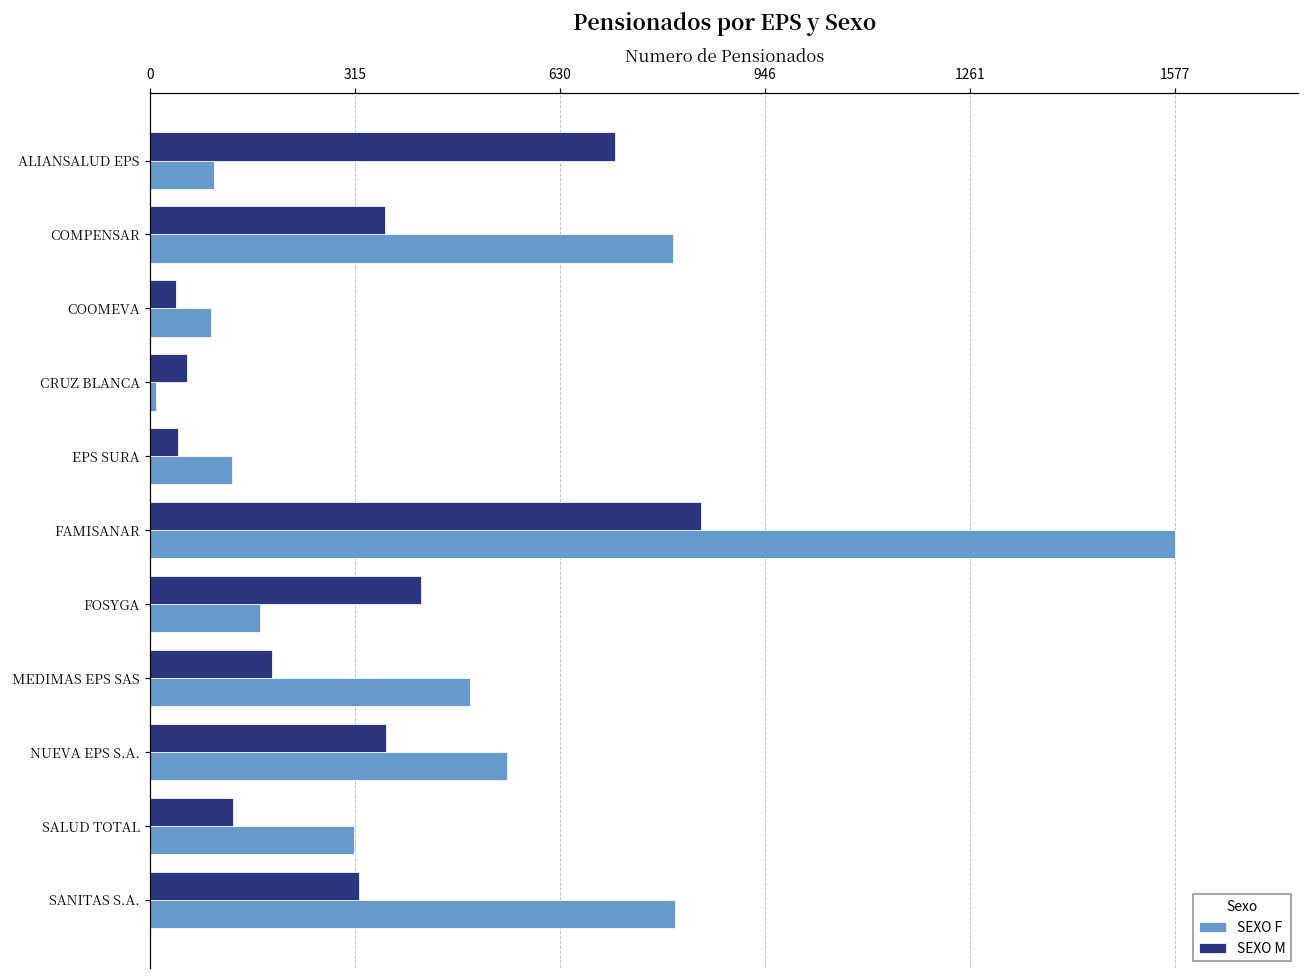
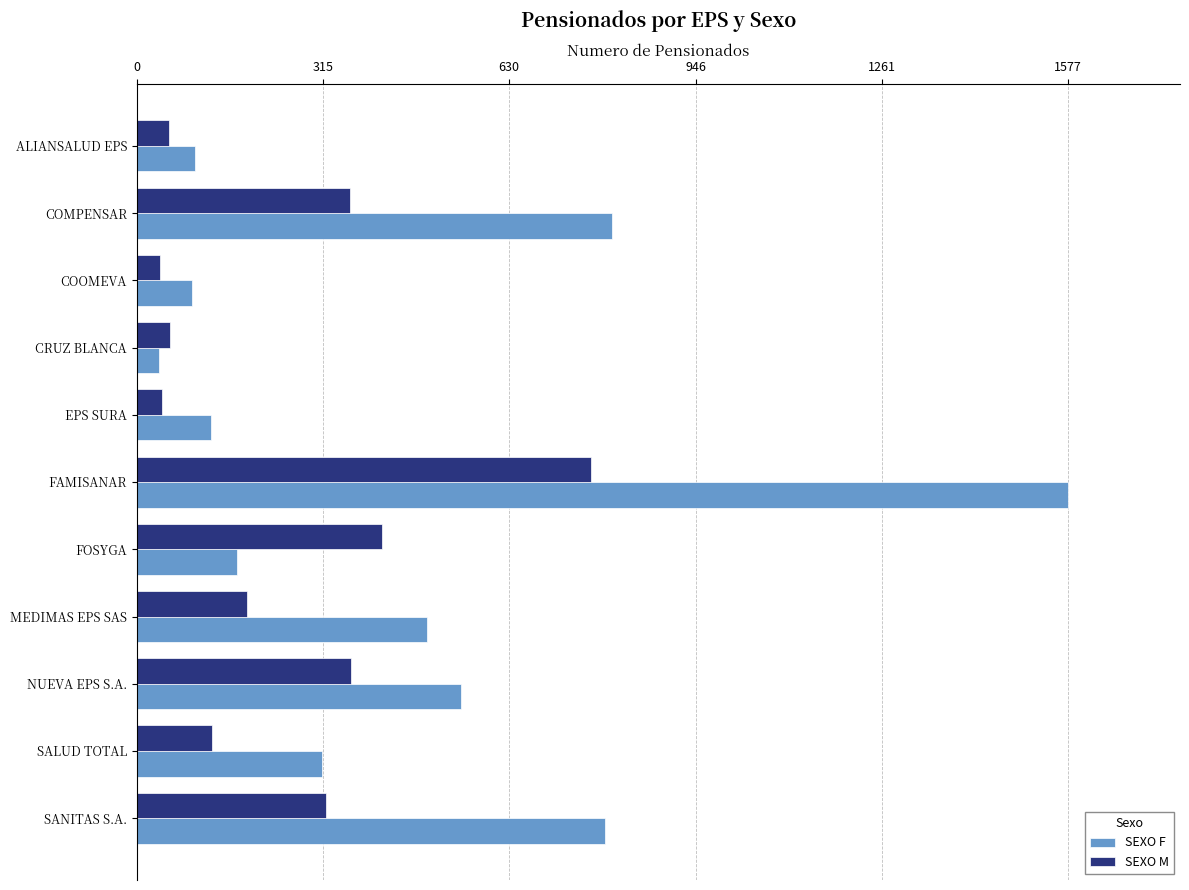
  {
    "SEXO F": {
      "ALIANSALUD EPS": 100,
      "COMPENSAR": 800,
      "COOMEVA": 90,
-     "CRUZ BLANCA": 10,
+     "CRUZ BLANCA": 40,
      "EPS SURA": 130,
      "FAMISANAR": 1580,
      "FOSYGA": 170,
      "MEDIMAS EPS SAS": 490,
      "NUEVA EPS S.A.": 550,
      "SALUD TOTAL": 310,
-     "SANITAS S.A.": 810
+     "SANITAS S.A.": 790
    },
    "SEXO M": {
-     "ALIANSALUD EPS": 720,
+     "ALIANSALUD EPS": 60,
      "COMPENSAR": 360,
      "COOMEVA": 40,
      "CRUZ BLANCA": 60,
      "EPS SURA": 40,
-     "FAMISANAR": 850,
+     "FAMISANAR": 770,
      "FOSYGA": 420,
      "MEDIMAS EPS SAS": 190,
      "NUEVA EPS S.A.": 360,
      "SALUD TOTAL": 130,
      "SANITAS S.A.": 320
    }
  }
